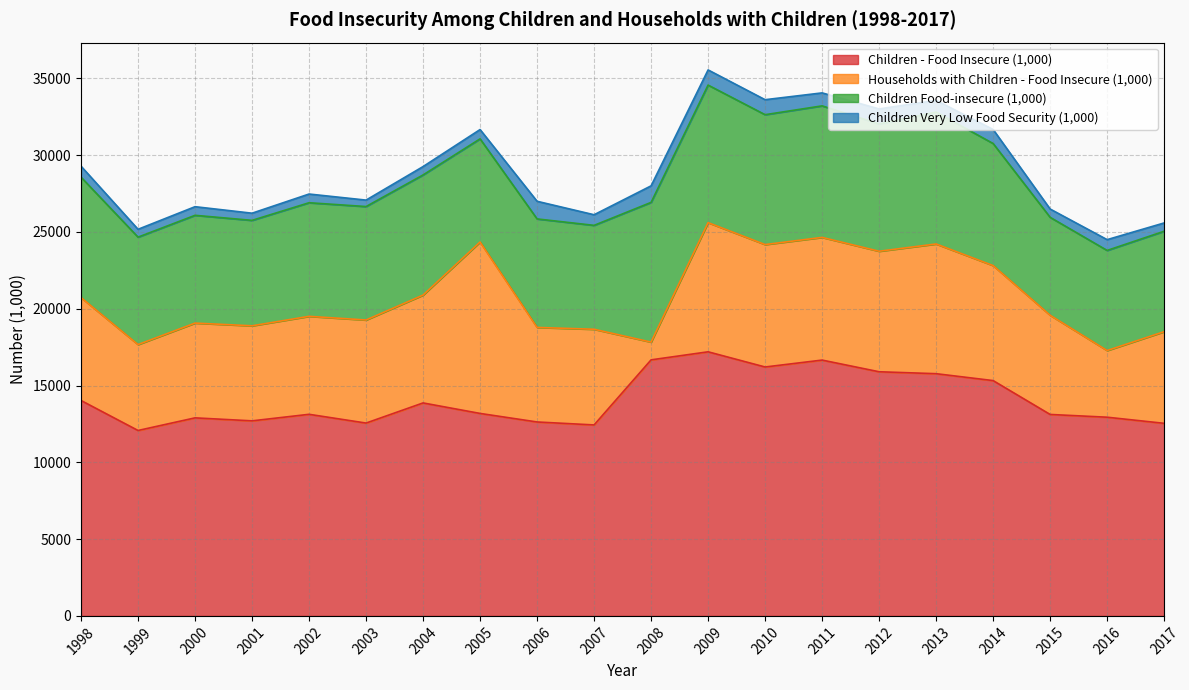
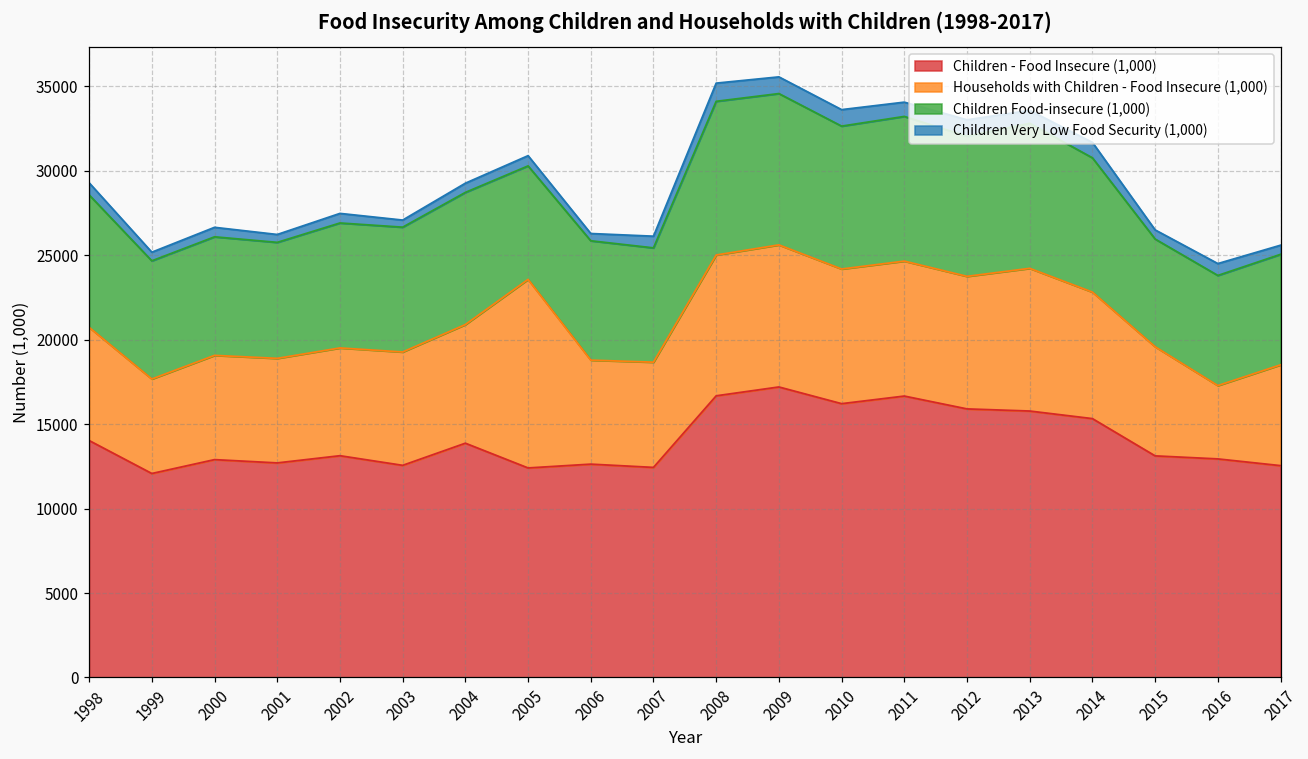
  {
    "Children - Food Insecure (1,000)": {
      "1998": 14000,
      "1999": 12100,
      "2000": 12900,
      "2001": 12700,
      "2002": 13100,
      "2003": 12600,
      "2004": 13900,
-     "2005": 13200,
+     "2005": 12400,
      "2006": 12600,
      "2007": 12400,
      "2008": 16700,
      "2009": 17200,
      "2010": 16200,
      "2011": 16700,
      "2012": 15900,
      "2013": 15800,
      "2014": 15300,
      "2015": 13100,
      "2016": 12900,
      "2017": 12500
    },
    "Households with Children - Food Insecure (1,000)": {
      "1998": 6700,
      "1999": 5600,
      "2000": 6200,
      "2001": 6200,
      "2002": 6400,
      "2003": 6700,
      "2004": 7000,
      "2005": 11200,
      "2006": 6200,
      "2007": 6200,
-     "2008": 1200,
+     "2008": 8300,
      "2009": 8400,
      "2010": 8000,
      "2011": 8000,
      "2012": 7800,
      "2013": 8400,
      "2014": 7500,
      "2015": 6500,
      "2016": 4300,
      "2017": 6000
    },
    "Children Food-insecure (1,000)": {
      "1998": 7800,
      "1999": 7000,
      "2000": 7000,
      "2001": 6900,
      "2002": 7400,
      "2003": 7400,
      "2004": 7800,
      "2005": 6700,
      "2006": 7100,
      "2007": 6800,
      "2008": 9100,
      "2009": 9000,
      "2010": 8500,
      "2011": 8600,
      "2014": 7900,
      "2015": 6400,
      "2016": 6500,
      "2017": 6500
    },
    "Children Very Low Food Security (1,000)": {
      "1998": 700,
      "1999": 500,
      "2000": 600,
      "2001": 500,
      "2002": 600,
      "2003": 400,
      "2004": 500,
      "2005": 600,
-     "2006": 1100,
+     "2006": 400,
      "2007": 700,
      "2008": 1100,
      "2009": 1000,
      "2010": 1000,
      "2011": 800,
      "2015": 500,
      "2016": 700,
      "2017": 500
    }
  }
